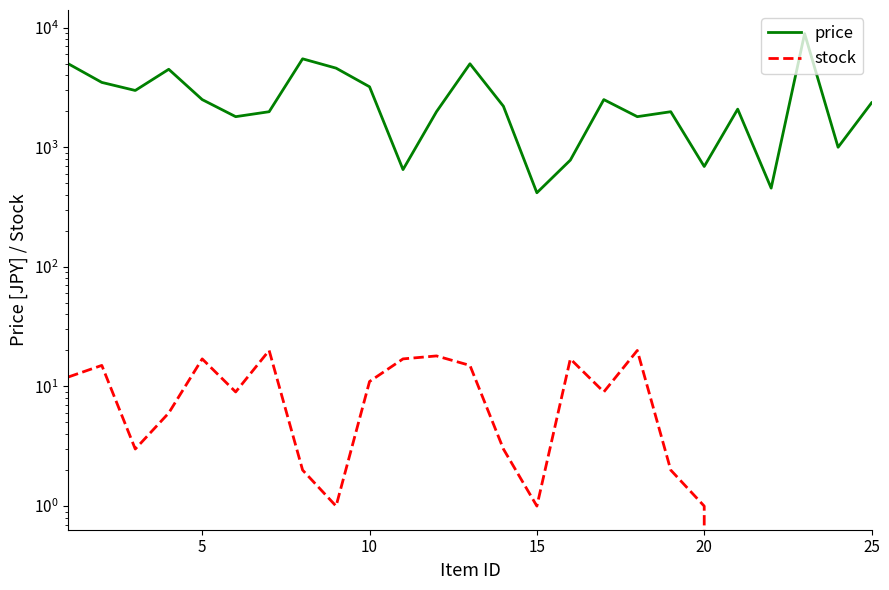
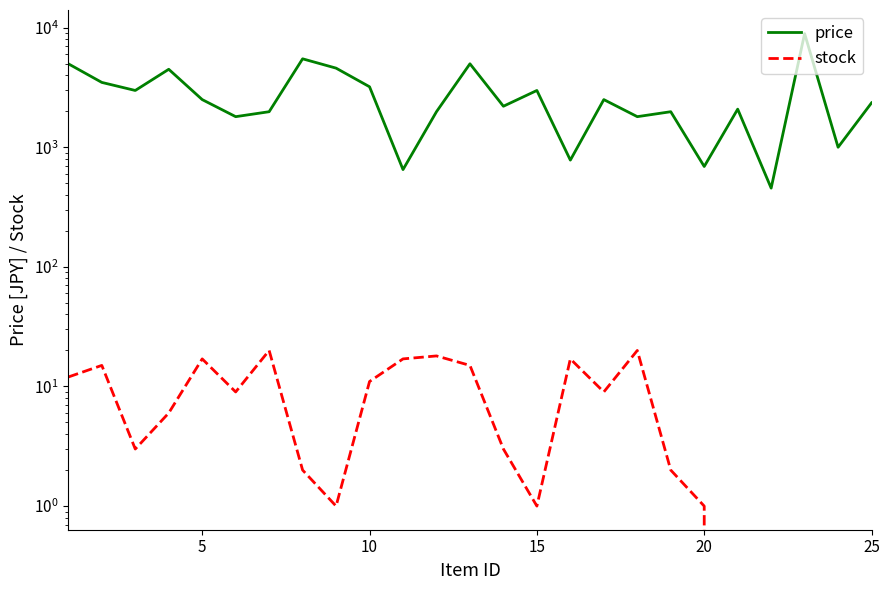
  {
    "price": {
      "5": 2500,
      "10": 3200,
-     "15": 420,
+     "15": 3000,
      "20": 700,
      "25": 2300
    },
    "stock": {
      "5": 17,
      "10": 11,
      "15": 1,
      "20": 1
    }
  }
